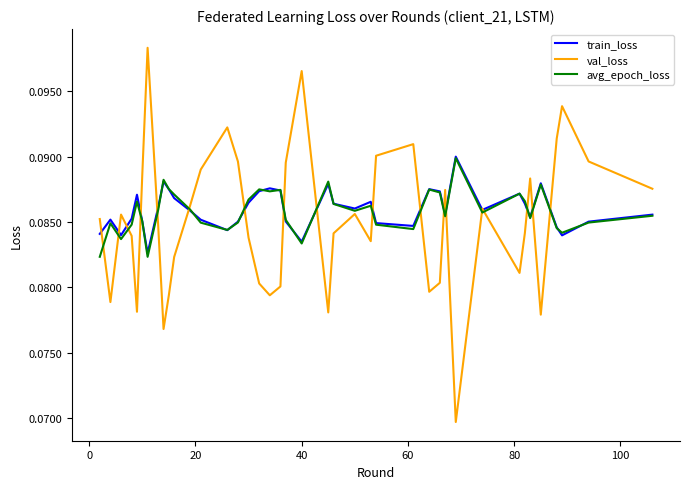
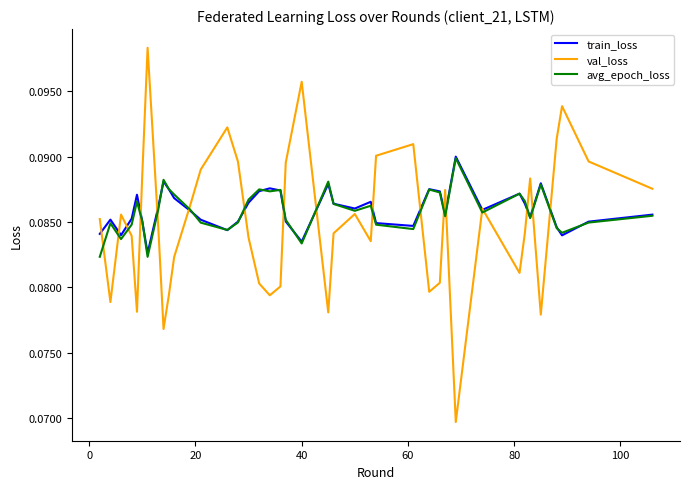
  {
    "val_loss": {
-     "40": 0.0966
+     "40": 0.0957
    }
  }
